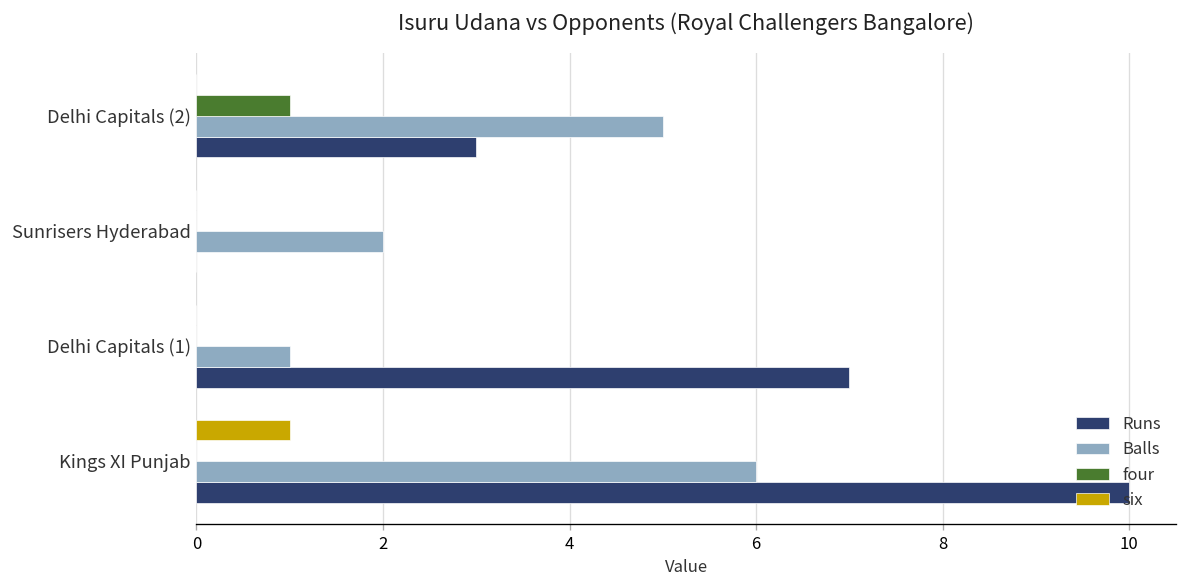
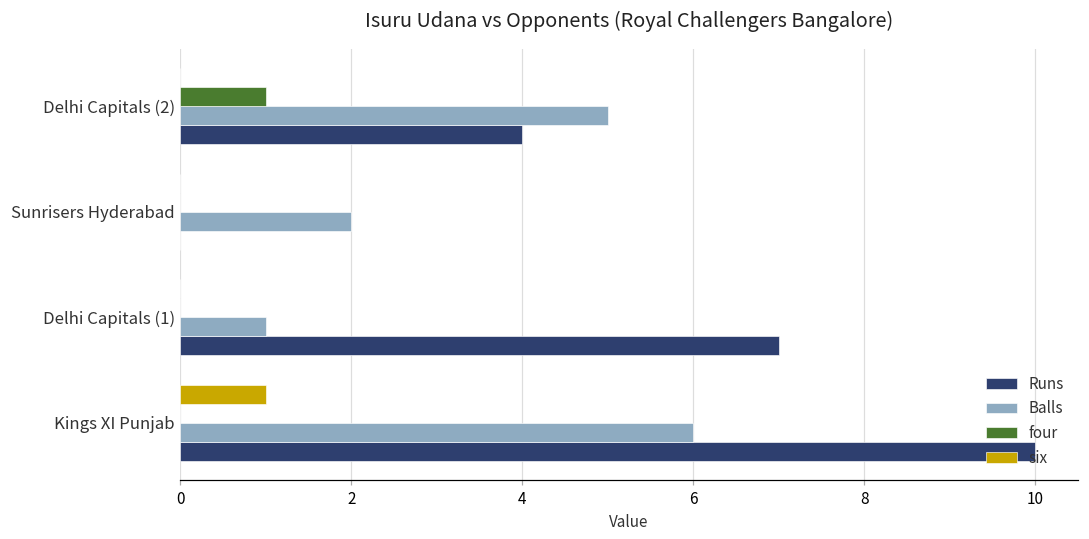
  {
    "Runs": {
-     "Delhi Capitals (2)": 3,
+     "Delhi Capitals (2)": 4,
      "Sunrisers Hyderabad": 0,
      "Delhi Capitals (1)": 7,
      "Kings XI Punjab": 10
    },
    "Balls": {
      "Delhi Capitals (2)": 5,
      "Sunrisers Hyderabad": 2,
      "Delhi Capitals (1)": 1,
      "Kings XI Punjab": 6
    },
    "four": {
      "Delhi Capitals (2)": 1,
      "Sunrisers Hyderabad": 0,
      "Delhi Capitals (1)": 0,
      "Kings XI Punjab": 0
    },
    "six": {
      "Delhi Capitals (2)": 0,
      "Sunrisers Hyderabad": 0,
      "Delhi Capitals (1)": 0,
      "Kings XI Punjab": 1
    }
  }
